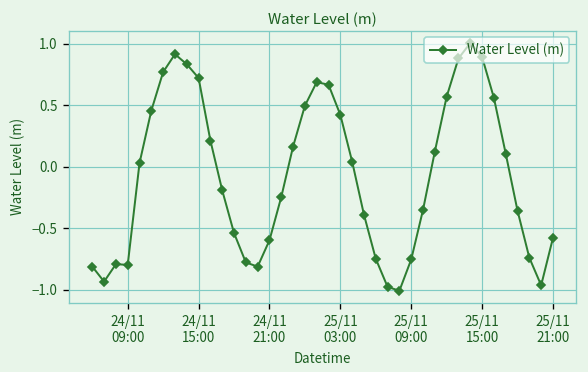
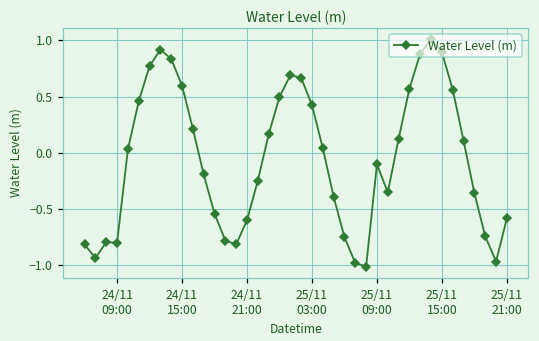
  {
    "24/11 09:00": -0.80,
-   "24/11 15:00": 0.72,
+   "24/11 15:00": 0.60,
    "24/11 21:00": -0.60,
    "25/11 03:00": 0.42,
-   "25/11 09:00": -0.76,
+   "25/11 09:00": -0.10,
    "25/11 21:00": -0.58
  }
